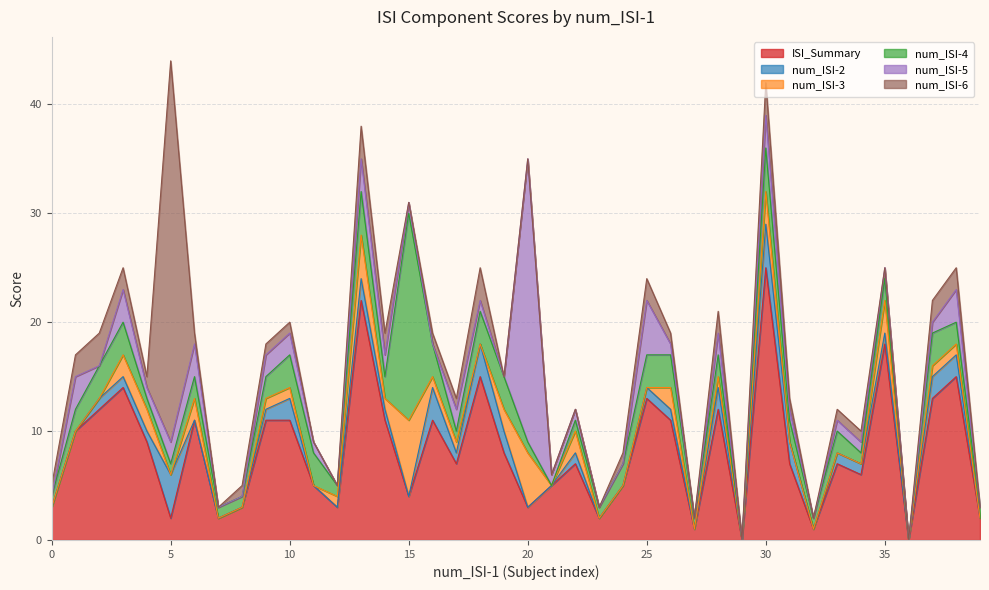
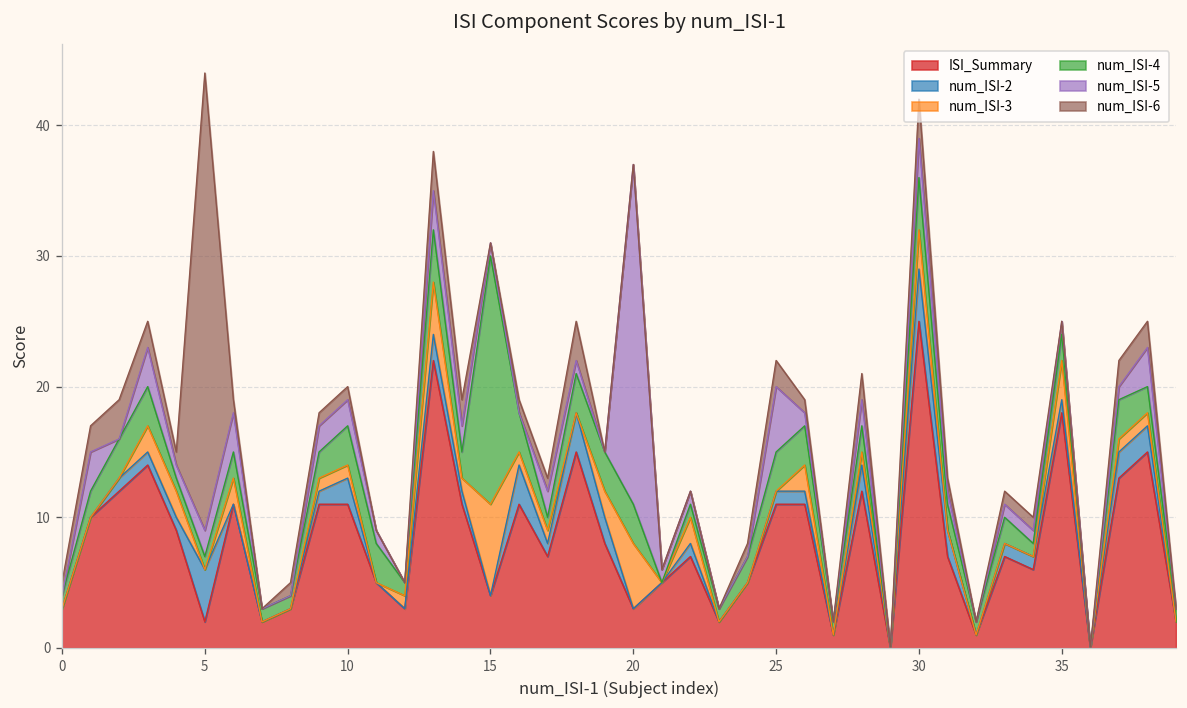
  {
    "ISI_Summary": {
      "5": 2,
      "10": 11,
-     "25": 13,
+     "25": 11,
      "30": 25,
      "35": 18
    },
    "num_ISI-2": {
      "10": 2,
      "30": 4,
      "35": 1
    },
    "num_ISI-3": {
      "10": 1,
      "15": 7,
      "20": 5,
      "30": 3,
      "35": 3
    },
    "num_ISI-4": {
      "5": 1,
      "10": 3,
      "15": 19,
-     "20": 1,
+     "20": 3,
      "25": 3,
      "30": 4,
      "35": 2
    },
    "num_ISI-5": {
      "5": 2,
      "10": 2,
      "25": 5,
      "30": 3
    },
    "num_ISI-6": {
      "0": 1,
      "5": 35,
      "10": 1,
      "25": 2
    }
  }
